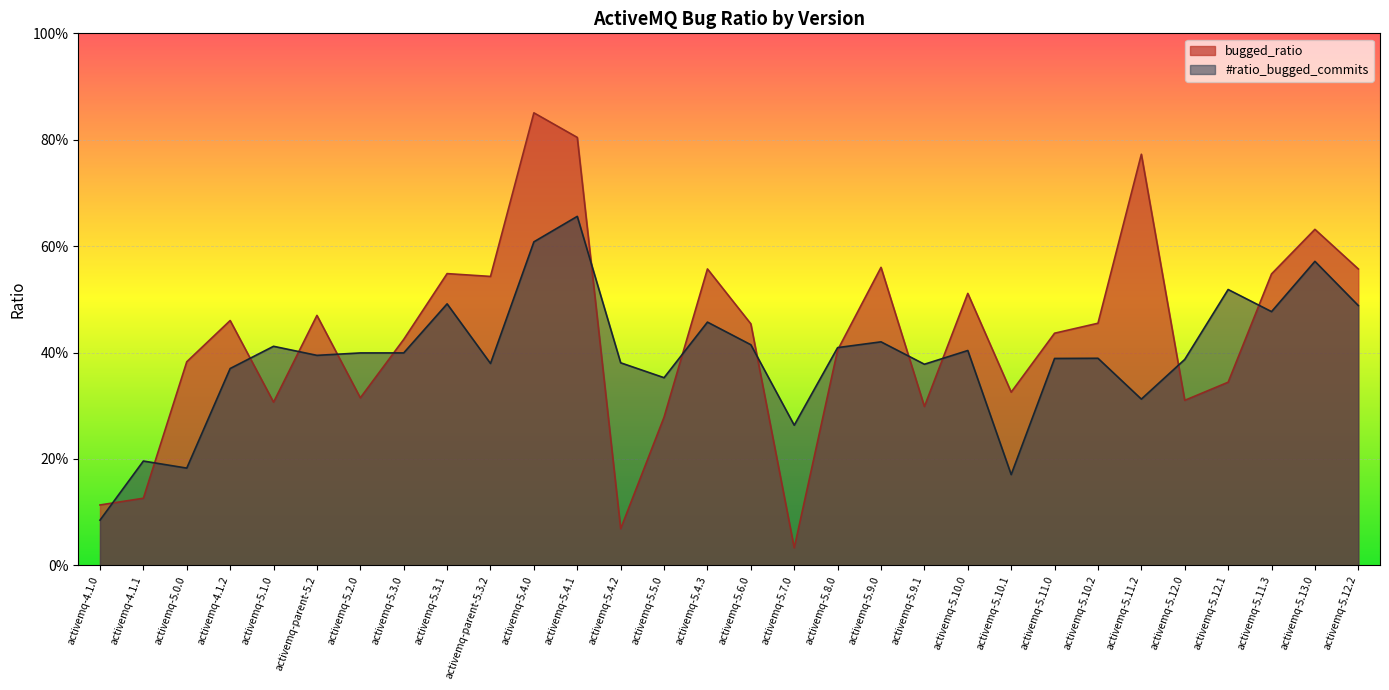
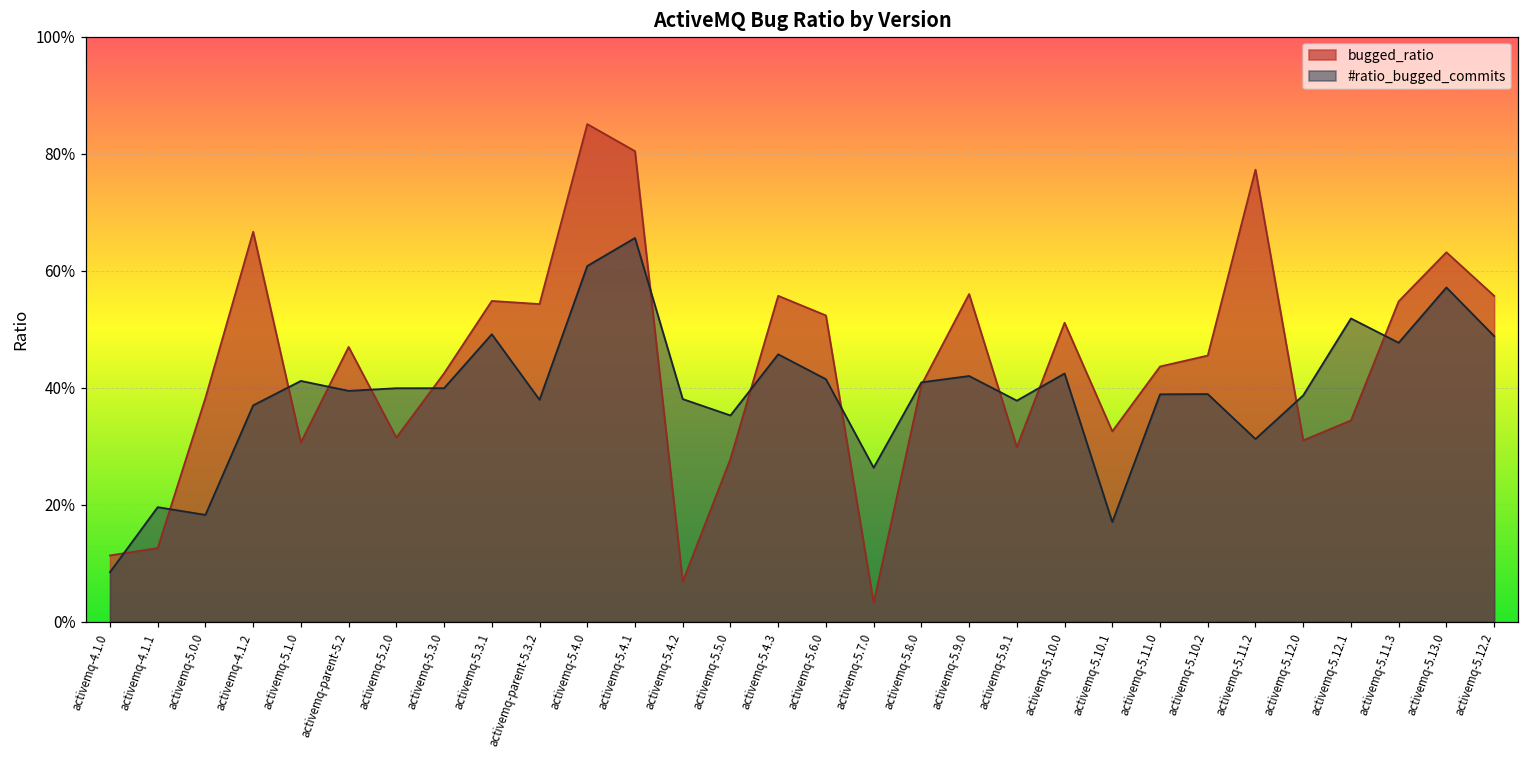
  {
    "bugged_ratio": {
      "activemq-4.1.0": "11%",
      "activemq-4.1.1": "13%",
      "activemq-5.0.0": "38%",
-     "activemq-4.1.2": "46%",
+     "activemq-4.1.2": "67%",
      "activemq-5.1.0": "31%",
      "activemq-parent-5.2": "47%",
      "activemq-5.2.0": "31%",
      "activemq-5.3.0": "42%",
      "activemq-5.3.1": "55%",
      "activemq-parent-5.3.2": "54%",
      "activemq-5.4.0": "85%",
      "activemq-5.4.1": "80%",
      "activemq-5.4.2": "7%",
      "activemq-5.5.0": "28%",
      "activemq-5.4.3": "56%",
-     "activemq-5.6.0": "45%",
+     "activemq-5.6.0": "52%",
      "activemq-5.7.0": "3%",
      "activemq-5.9.0": "56%",
      "activemq-5.9.1": "30%",
      "activemq-5.10.0": "51%",
      "activemq-5.10.1": "33%",
      "activemq-5.11.0": "44%",
      "activemq-5.10.2": "46%",
      "activemq-5.11.2": "77%",
      "activemq-5.12.0": "31%",
      "activemq-5.12.1": "34%",
      "activemq-5.11.3": "55%",
      "activemq-5.13.0": "63%",
      "activemq-5.12.2": "56%"
    },
    "#ratio_bugged_commits": {
      "activemq-4.1.0": "9%",
      "activemq-4.1.1": "20%",
      "activemq-5.0.0": "18%",
      "activemq-4.1.2": "37%",
      "activemq-5.1.0": "41%",
      "activemq-parent-5.2": "39%",
      "activemq-5.2.0": "40%",
      "activemq-5.3.0": "40%",
      "activemq-5.3.1": "49%",
      "activemq-parent-5.3.2": "38%",
      "activemq-5.4.0": "61%",
      "activemq-5.4.1": "66%",
      "activemq-5.4.2": "38%",
      "activemq-5.5.0": "35%",
      "activemq-5.4.3": "46%",
      "activemq-5.6.0": "41%",
      "activemq-5.7.0": "26%",
      "activemq-5.9.0": "42%",
      "activemq-5.9.1": "38%",
-     "activemq-5.10.0": "40%",
+     "activemq-5.10.0": "42%",
      "activemq-5.10.1": "17%",
      "activemq-5.11.0": "39%",
      "activemq-5.10.2": "39%",
      "activemq-5.11.2": "31%",
      "activemq-5.12.0": "39%",
      "activemq-5.12.1": "52%",
      "activemq-5.11.3": "48%",
      "activemq-5.13.0": "57%",
      "activemq-5.12.2": "49%"
    }
  }
